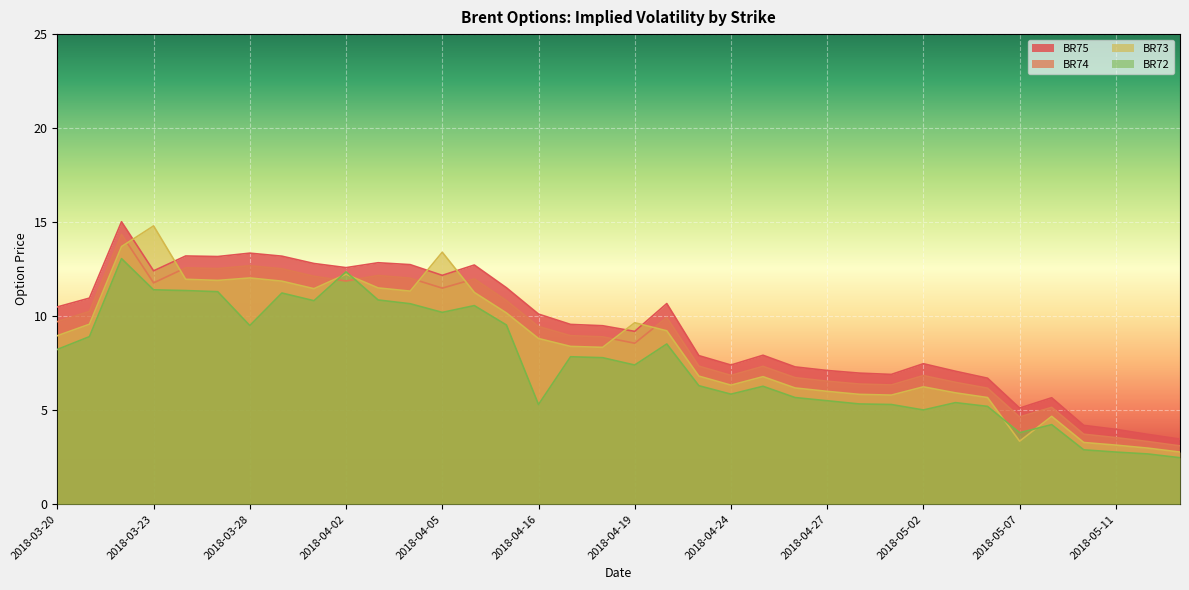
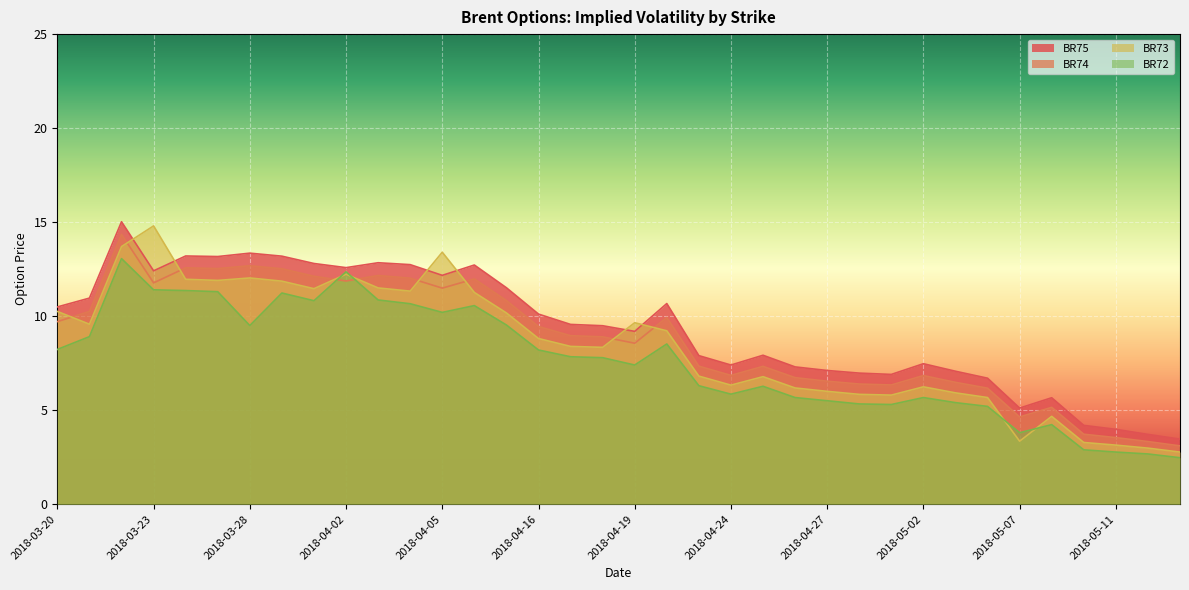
  {
    "BR73": {
-     "2018-03-20": 9.0,
+     "2018-03-20": 10.3,
      "2018-03-23": 14.8,
      "2018-03-28": 12.0,
      "2018-04-05": 13.4,
      "2018-04-16": 8.8,
      "2018-04-19": 9.7,
      "2018-04-24": 6.3,
      "2018-04-27": 6.0,
      "2018-05-02": 6.2,
      "2018-05-07": 3.4,
      "2018-05-11": 3.1
    },
    "BR72": {
      "2018-03-20": 8.2,
      "2018-03-23": 11.4,
      "2018-03-28": 9.5,
      "2018-04-05": 10.2,
-     "2018-04-16": 5.3,
+     "2018-04-16": 8.2,
      "2018-04-19": 7.4,
      "2018-04-24": 5.9,
      "2018-04-27": 5.5,
-     "2018-05-02": 5.0,
+     "2018-05-02": 5.7,
      "2018-05-07": 3.8,
      "2018-05-11": 2.8
    }
  }
